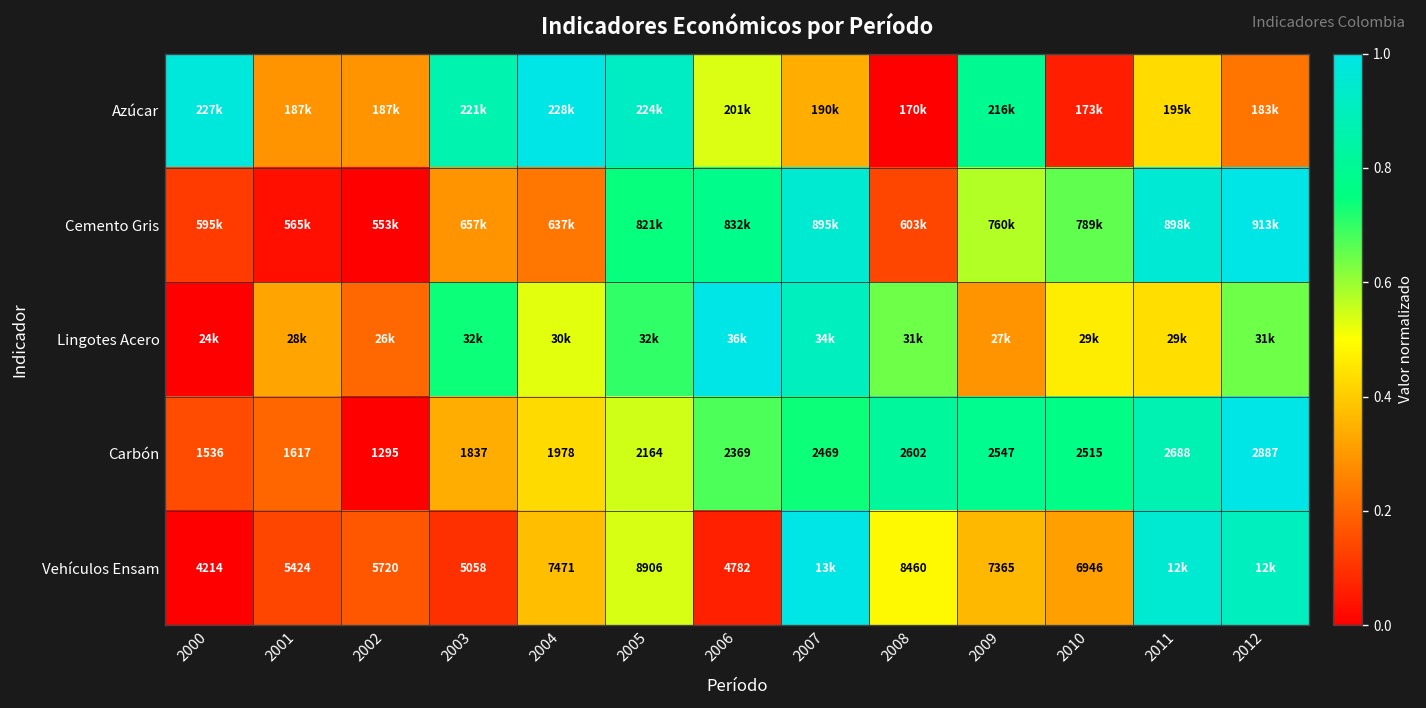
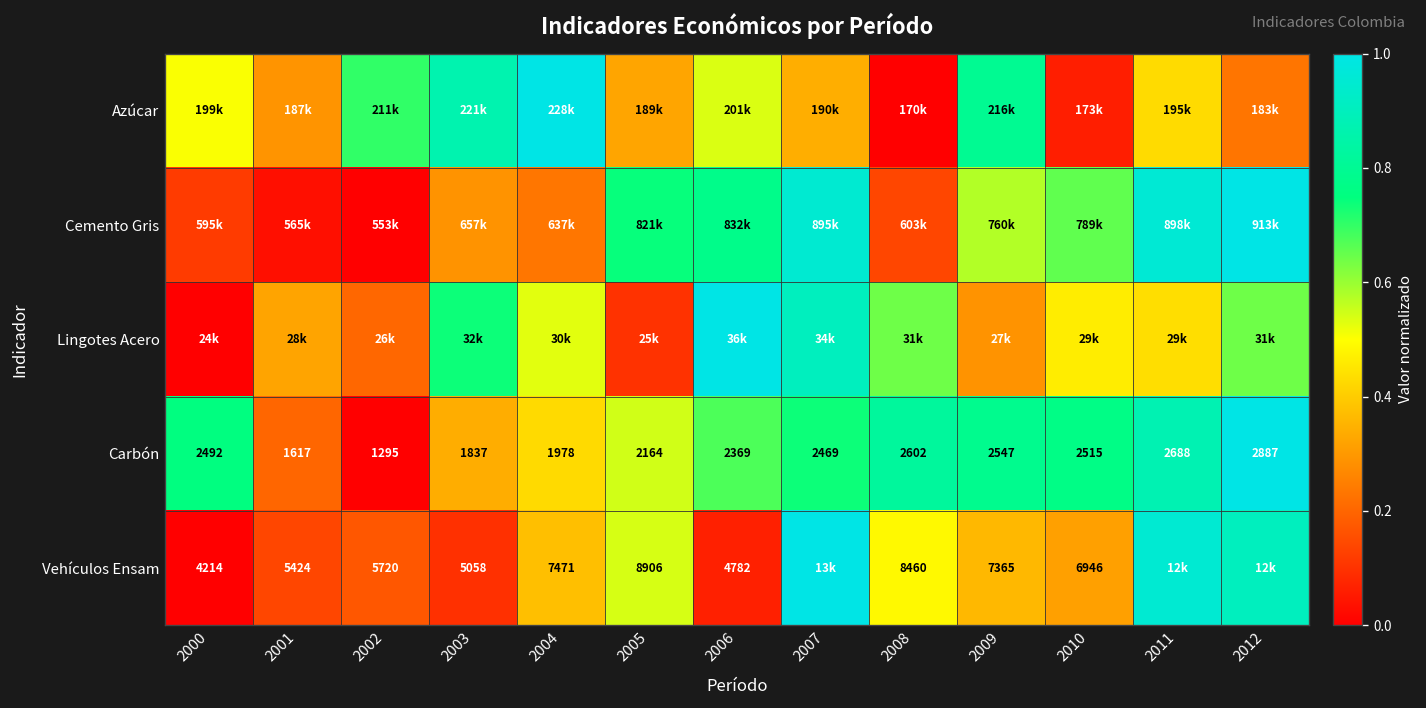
  {
    "Azúcar": {
-     "2000": "227k",
+     "2000": "199k",
      "2001": "187k",
-     "2002": "187k",
+     "2002": "211k",
      "2003": "221k",
      "2004": "228k",
-     "2005": "224k",
+     "2005": "189k",
      "2006": "201k",
      "2007": "190k",
      "2008": "170k",
      "2009": "216k",
      "2010": "173k",
      "2011": "195k",
      "2012": "183k"
    },
    "Cemento Gris": {
      "2000": "595k",
      "2001": "565k",
      "2002": "553k",
      "2003": "657k",
      "2004": "637k",
      "2005": "821k",
      "2006": "832k",
      "2007": "895k",
      "2008": "603k",
      "2009": "760k",
      "2010": "789k",
      "2011": "898k",
      "2012": "913k"
    },
    "Lingotes Acero": {
      "2000": "24k",
      "2001": "28k",
      "2002": "26k",
      "2003": "32k",
      "2004": "30k",
-     "2005": "32k",
+     "2005": "25k",
      "2006": "36k",
      "2007": "34k",
      "2008": "31k",
      "2009": "27k",
      "2010": "29k",
      "2011": "29k",
      "2012": "31k"
    },
    "Carbón": {
-     "2000": "1536",
+     "2000": "2492",
      "2001": "1617",
      "2002": "1295",
      "2003": "1837",
      "2004": "1978",
      "2005": "2164",
      "2006": "2369",
      "2007": "2469",
      "2008": "2602",
      "2009": "2547",
      "2010": "2515",
      "2011": "2688",
      "2012": "2887"
    },
    "Vehículos Ensam": {
      "2000": "4214",
      "2001": "5424",
      "2002": "5720",
      "2003": "5058",
      "2004": "7471",
      "2005": "8906",
      "2006": "4782",
      "2007": "13k",
      "2008": "8460",
      "2009": "7365",
      "2010": "6946",
      "2011": "12k",
      "2012": "12k"
    }
  }
